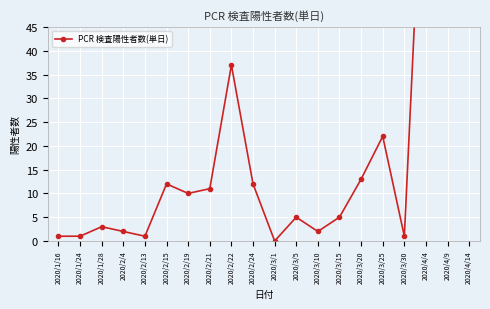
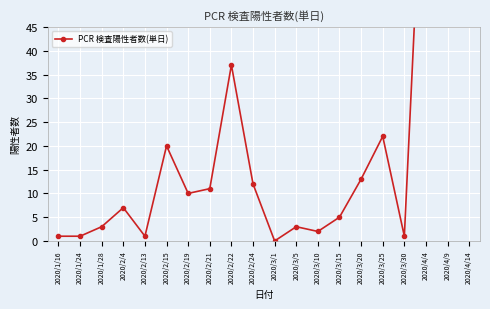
  {
    "2020/1/16": 1,
    "2020/1/24": 1,
    "2020/1/28": 3,
-   "2020/2/4": 2,
+   "2020/2/4": 7,
    "2020/2/13": 1,
-   "2020/2/15": 12,
+   "2020/2/15": 20,
    "2020/2/19": 10,
    "2020/2/21": 11,
    "2020/2/22": 37,
    "2020/2/24": 12,
    "2020/3/1": 0,
-   "2020/3/5": 5,
+   "2020/3/5": 3,
    "2020/3/10": 2,
    "2020/3/15": 5,
    "2020/3/20": 13,
    "2020/3/25": 22,
    "2020/3/30": 1
  }
